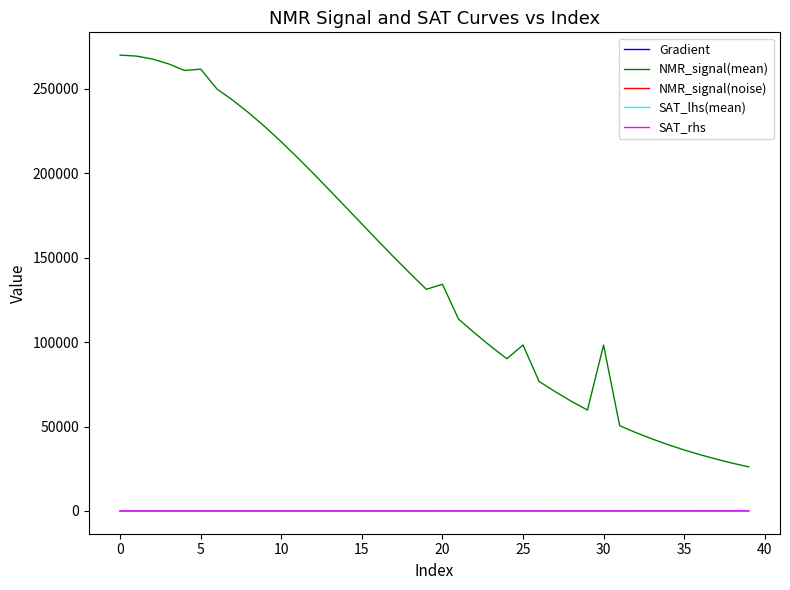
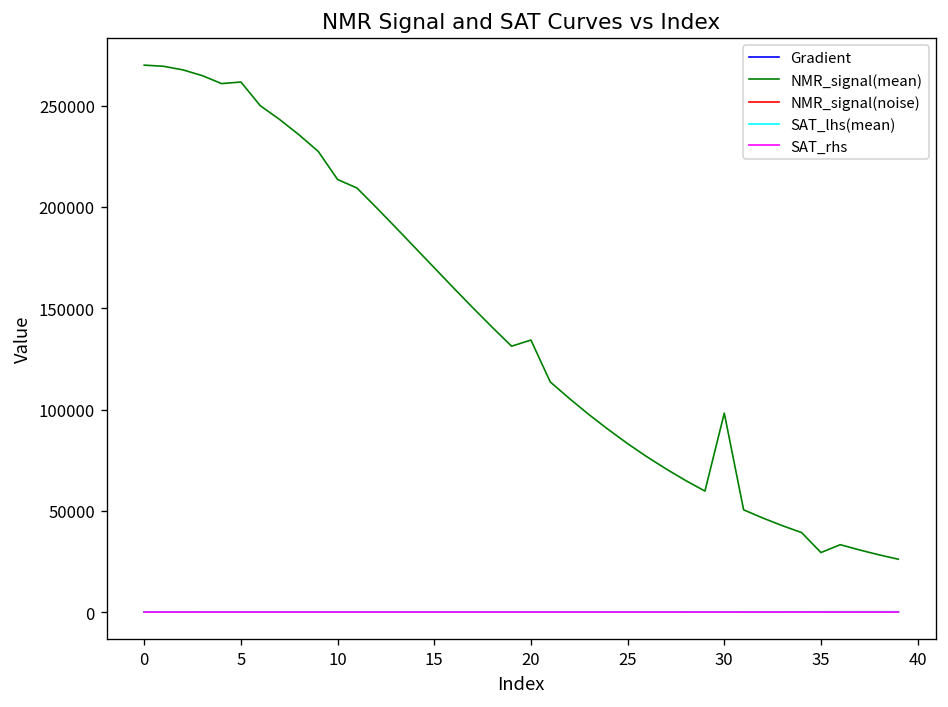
  {
    "SAT_rhs": {
      "0": 0,
      "5": 0,
      "10": 0,
      "15": 0,
      "20": 0,
      "25": 0,
      "30": 0,
      "35": 0
    },
    "NMR_signal(mean)": {
      "0": 270000,
      "5": 262000,
-     "10": 219000,
+     "10": 214000,
      "15": 170000,
      "20": 134000,
-     "25": 98000,
+     "25": 83000,
      "30": 98000,
-     "35": 36000
+     "35": 29000
    }
  }
